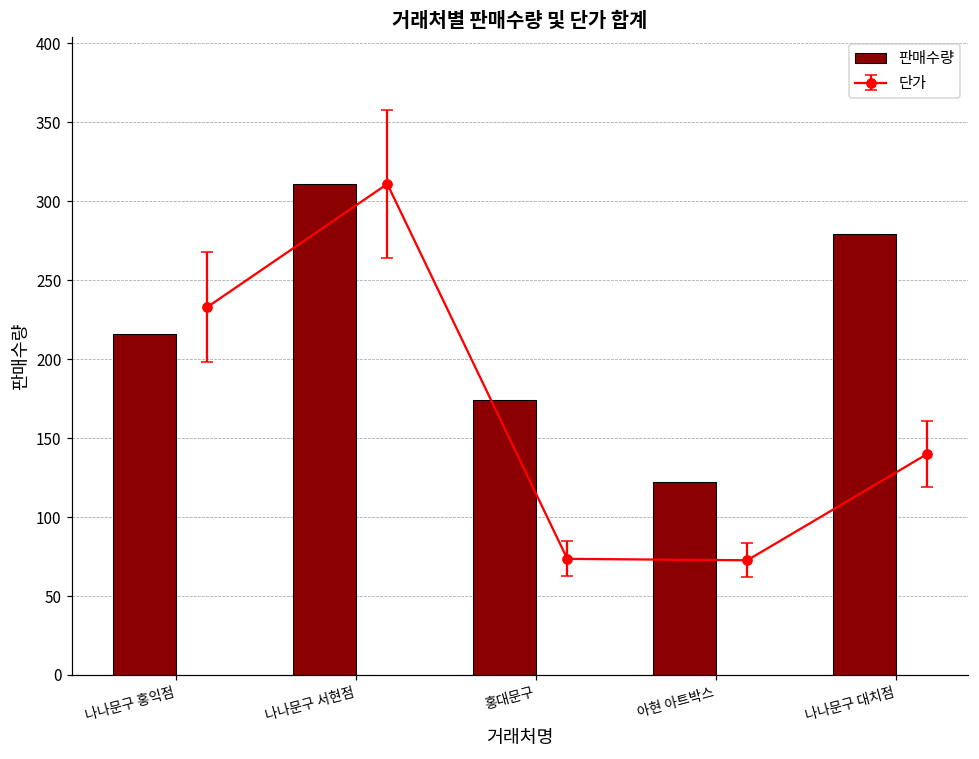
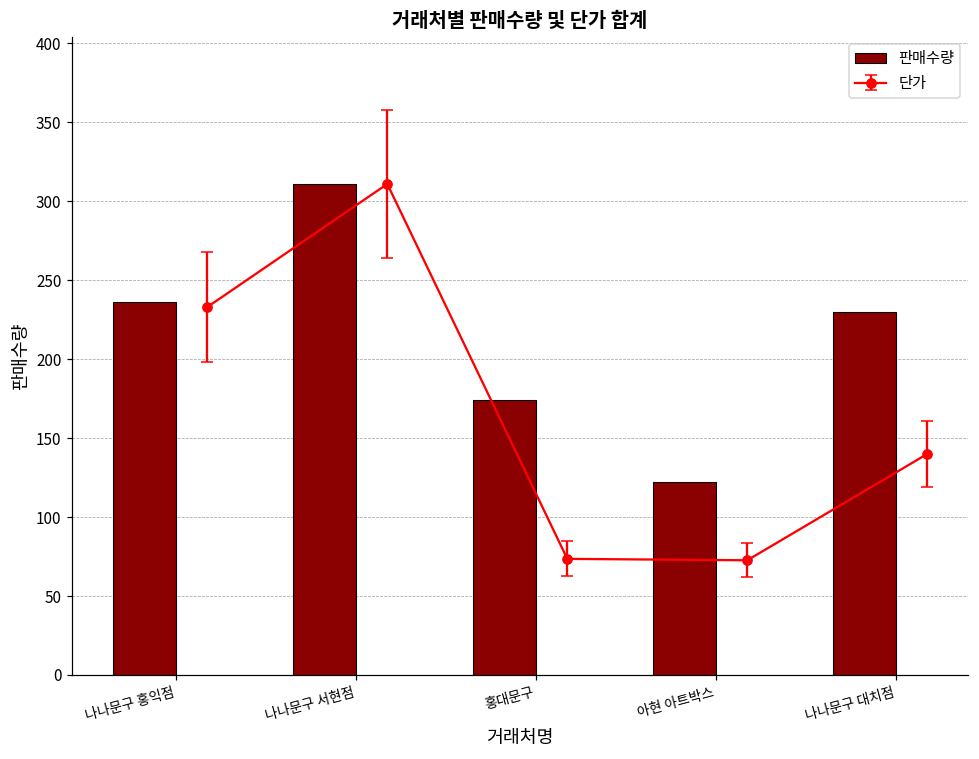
  {
    "판매수량": {
-     "나나문구 홍익점": 216,
+     "나나문구 홍익점": 236,
      "나나문구 서현점": 311,
      "홍대문구": 174,
      "아현 아트박스": 122,
-     "나나문구 대치점": 279
+     "나나문구 대치점": 230
    }
  }
